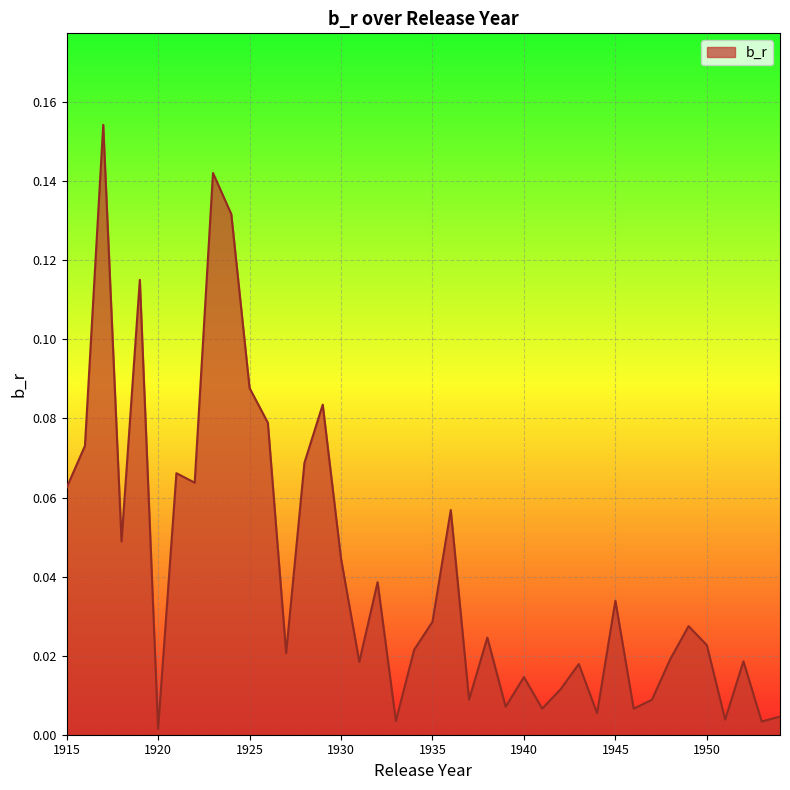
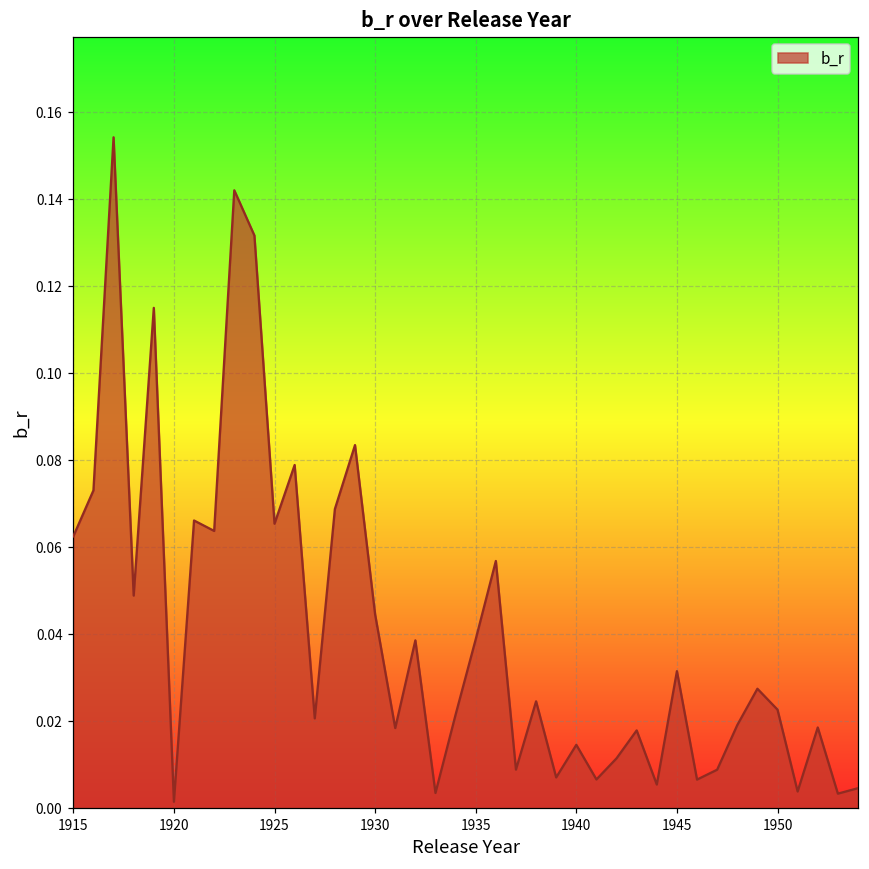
  {
    "1915": 0.063,
    "1920": 0.001,
-   "1925": 0.088,
+   "1925": 0.065,
    "1930": 0.045,
-   "1935": 0.029,
+   "1935": 0.039,
    "1940": 0.015,
-   "1945": 0.034,
+   "1945": 0.032,
    "1950": 0.023
  }
